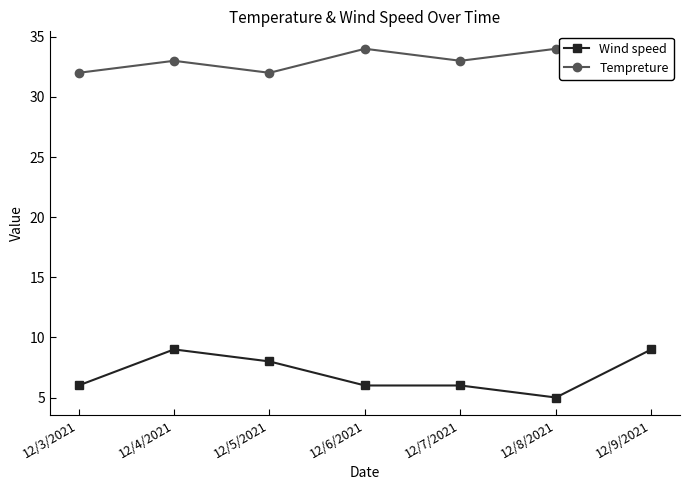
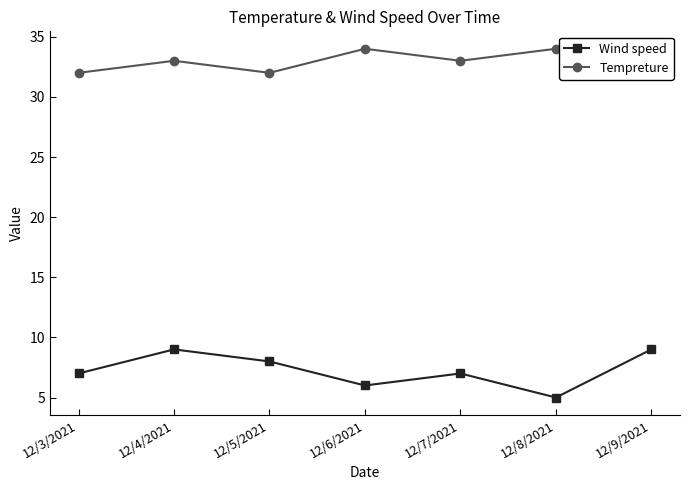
  {
    "Wind speed": {
-     "12/3/2021": 6,
+     "12/3/2021": 7,
      "12/4/2021": 9,
      "12/5/2021": 8,
      "12/6/2021": 6,
-     "12/7/2021": 6,
+     "12/7/2021": 7,
      "12/8/2021": 5,
      "12/9/2021": 9
    },
    "Tempreture": {
      "12/3/2021": 32,
      "12/4/2021": 33,
      "12/5/2021": 32,
      "12/6/2021": 34,
      "12/7/2021": 33,
      "12/8/2021": 34
    }
  }
